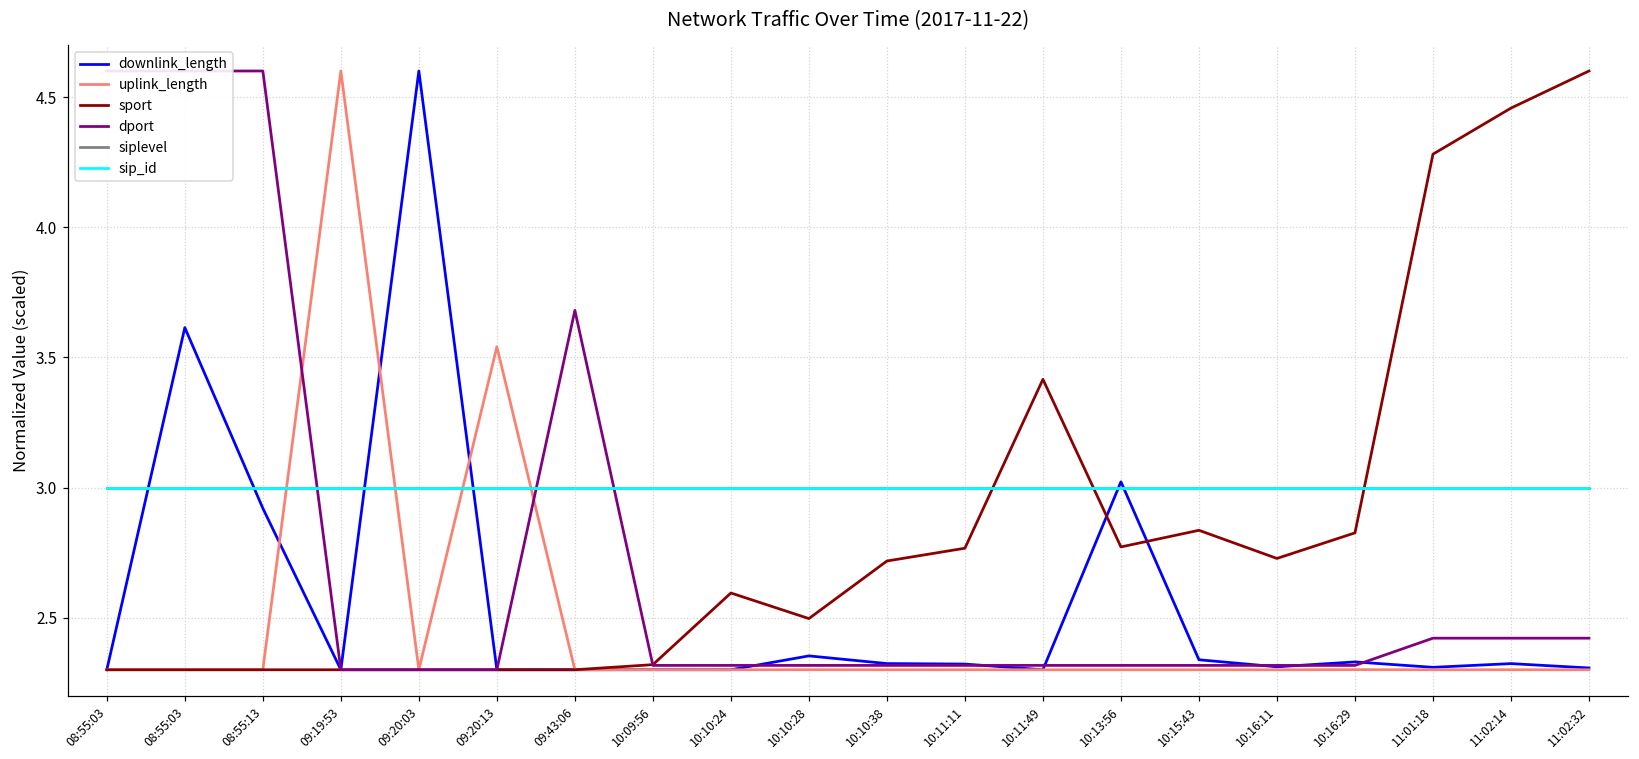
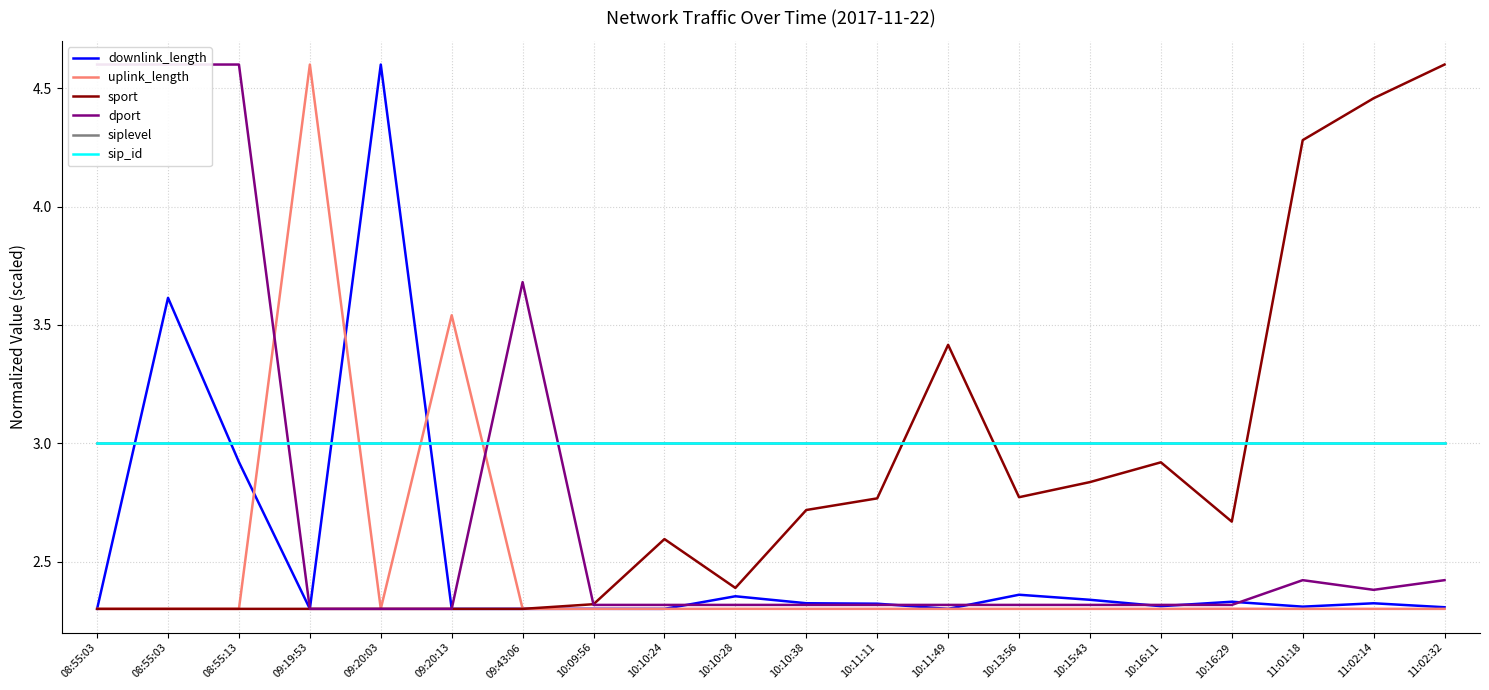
  {
    "downlink_length": {
      "08:55:13": 2.92,
      "09:20:03": 4.60,
      "10:10:28": 2.35,
-     "10:13:56": 3.02,
+     "10:13:56": 2.36,
      "10:15:43": 2.34,
      "10:16:29": 2.33,
      "11:02:14": 2.32
    },
    "uplink_length": {
      "09:19:53": 4.60,
      "09:20:13": 3.54,
      "10:10:28": 2.30,
      "10:10:38": 2.30,
      "10:11:11": 2.30,
      "10:13:56": 2.30,
      "10:15:43": 2.30,
      "10:16:11": 2.30,
      "10:16:29": 2.30,
      "11:02:14": 2.30
    },
    "sport": {
      "10:10:24": 2.59,
-     "10:10:28": 2.50,
+     "10:10:28": 2.39,
      "10:10:38": 2.72,
      "10:11:11": 2.77,
      "10:11:49": 3.42,
      "10:13:56": 2.77,
      "10:15:43": 2.84,
-     "10:16:11": 2.73,
-     "10:16:29": 2.83,
+     "10:16:11": 2.92,
+     "10:16:29": 2.67,
      "11:01:18": 4.28,
      "11:02:14": 4.46,
      "11:02:32": 4.60
    },
    "dport": {
      "08:55:13": 4.60,
      "09:43:06": 3.68,
      "10:10:24": 2.32,
      "10:10:28": 2.32,
      "10:11:49": 2.32,
      "10:13:56": 2.32,
      "10:15:43": 2.32,
      "10:16:29": 2.32,
      "11:01:18": 2.42,
-     "11:02:14": 2.42,
+     "11:02:14": 2.38,
      "11:02:32": 2.42
    },
    "sip_id": {
      "08:55:13": 3.00,
      "09:19:53": 3.00,
      "09:20:03": 3.00,
      "09:20:13": 3.00,
      "09:43:06": 3.00,
      "10:09:56": 3.00,
      "10:10:24": 3.00,
      "10:10:28": 3.00,
      "10:10:38": 3.00,
      "10:11:11": 3.00,
      "10:11:49": 3.00,
      "10:13:56": 3.00,
      "10:15:43": 3.00,
      "10:16:11": 3.00,
      "10:16:29": 3.00,
      "11:01:18": 3.00,
      "11:02:14": 3.00,
      "11:02:32": 3.00
    }
  }
